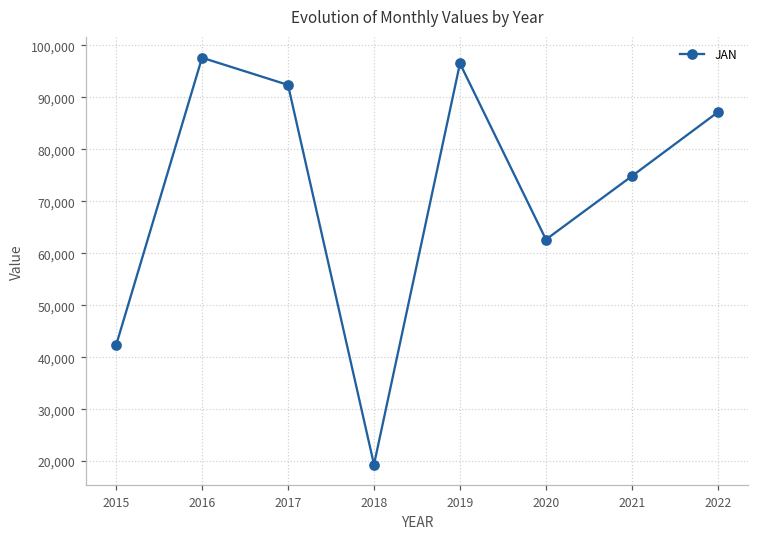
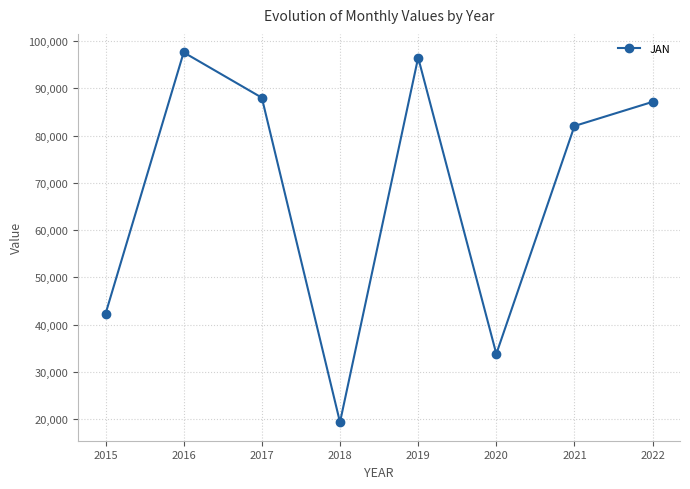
  {
    "2015": "42,000",
    "2016": "98,000",
-   "2017": "92,000",
+   "2017": "88,000",
    "2018": "19,000",
    "2019": "97,000",
-   "2020": "63,000",
-   "2021": "75,000",
+   "2020": "34,000",
+   "2021": "82,000",
    "2022": "87,000"
  }
